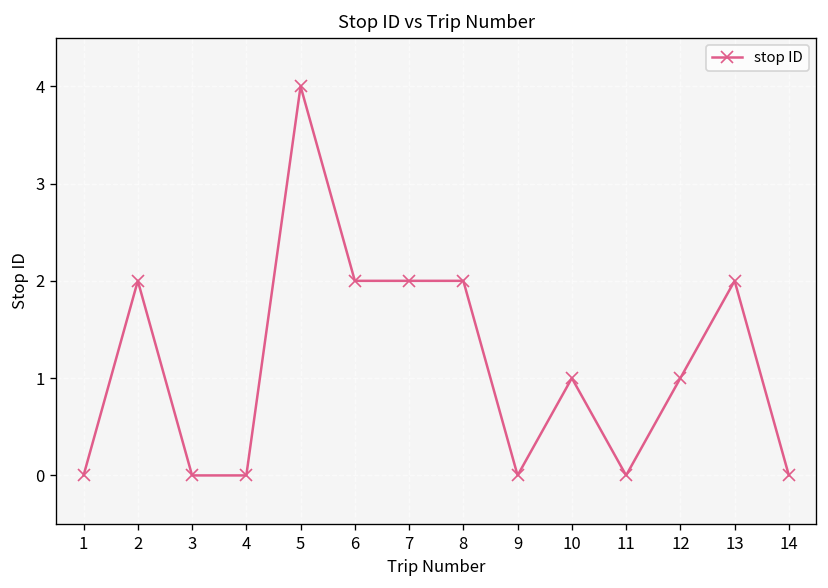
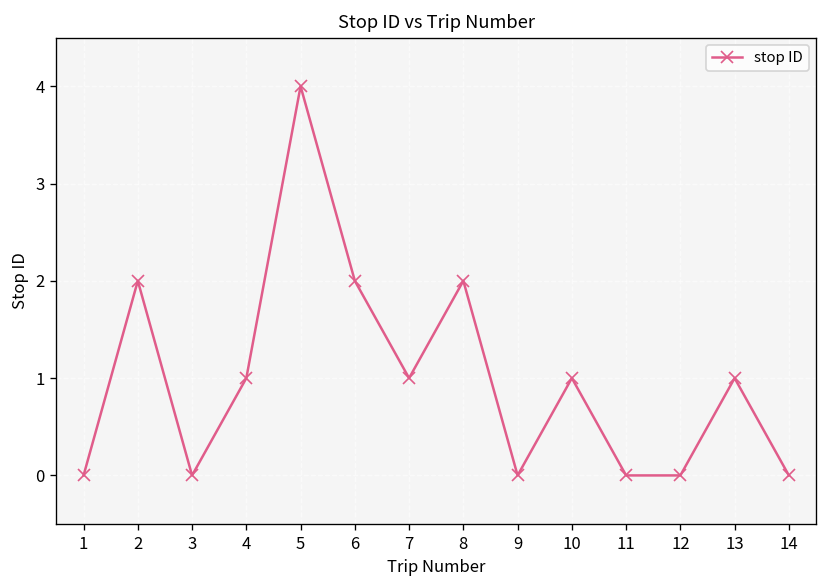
  {
    "1": 0,
    "2": 2,
    "3": 0,
-   "4": 0,
+   "4": 1,
    "5": 4,
    "6": 2,
-   "7": 2,
+   "7": 1,
    "8": 2,
    "9": 0,
    "10": 1,
    "11": 0,
-   "12": 1,
-   "13": 2,
+   "12": 0,
+   "13": 1,
    "14": 0
  }
